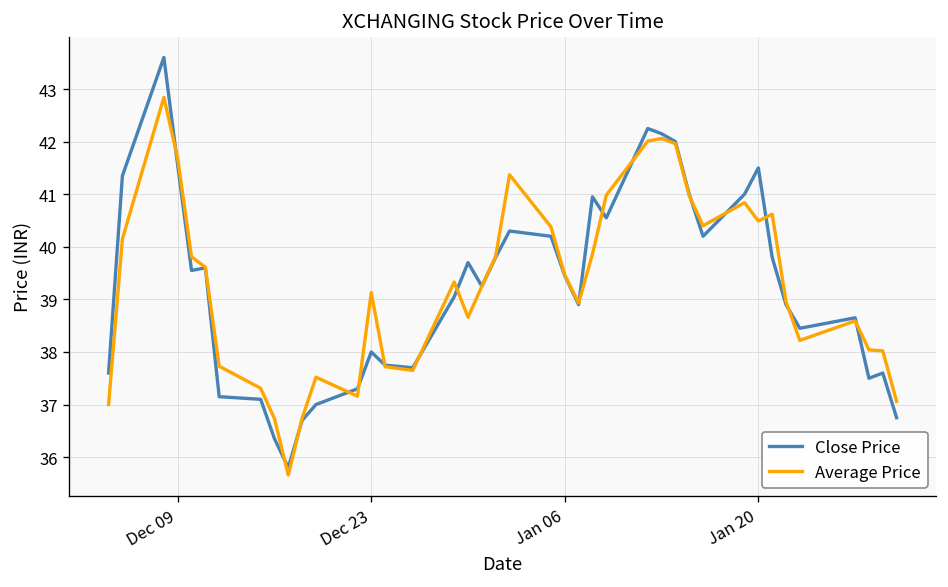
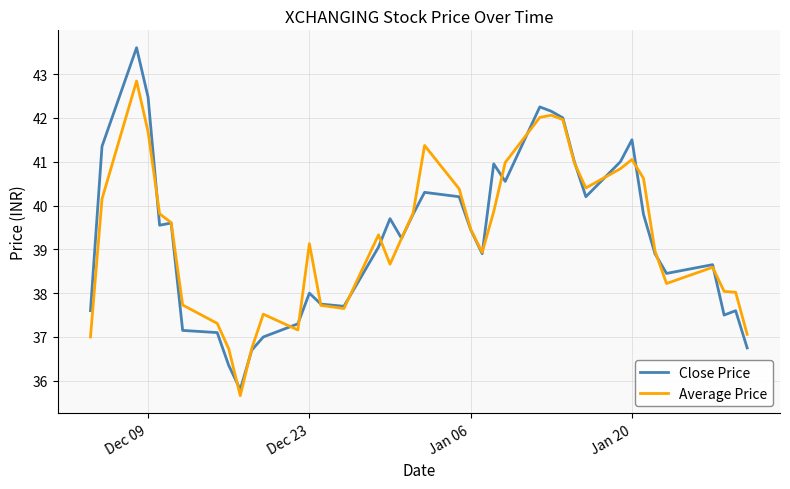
  {
    "Close Price": {
-     "Dec 09": 41.6,
+     "Dec 09": 42.5,
      "Dec 23": 38.0,
      "Jan 20": 41.5
    },
    "Average Price": {
      "Dec 09": 41.7,
      "Dec 23": 39.1,
-     "Jan 20": 40.5
+     "Jan 20": 41.1
    }
  }
